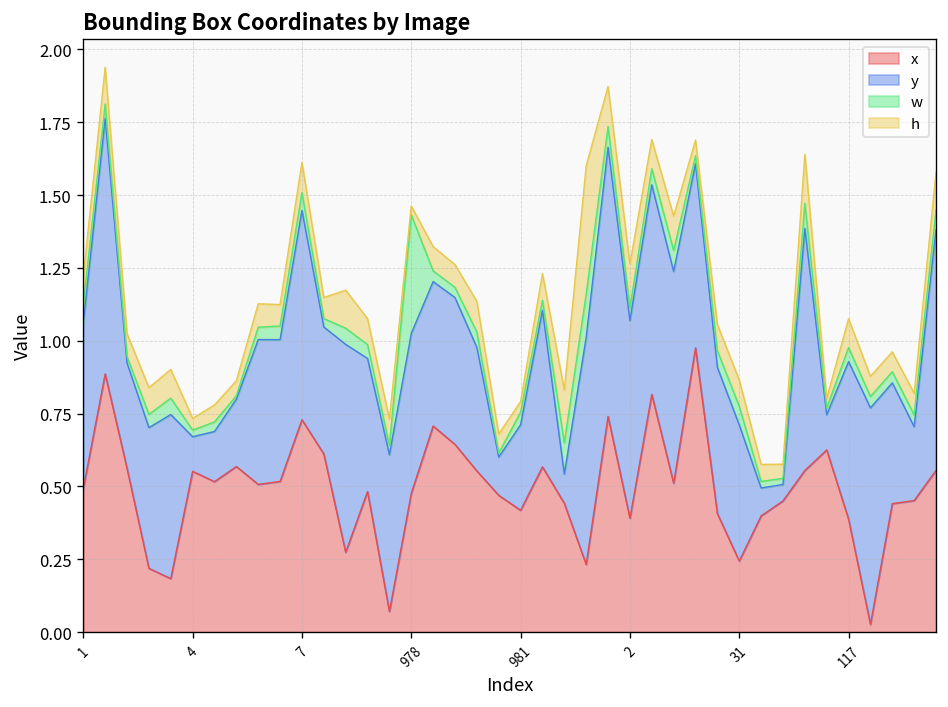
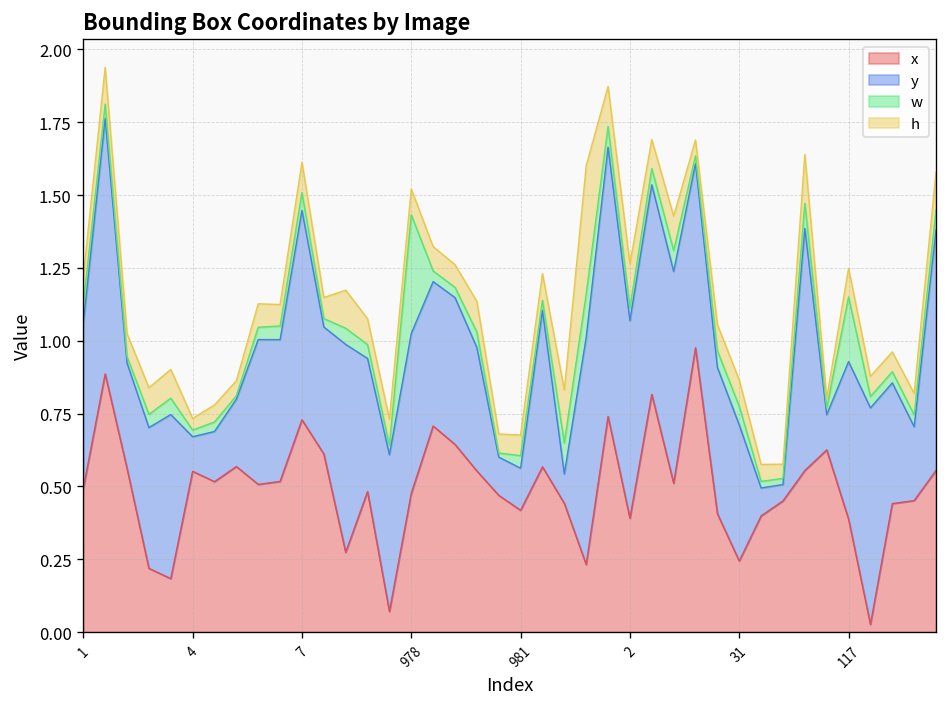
  {
    "x": {
      "978": 0.48,
      "981": 0.42,
      "117": 0.39
    },
    "y": {
      "978": 0.55,
-     "981": 0.29,
+     "981": 0.14,
      "117": 0.54
    },
    "w": {
      "978": 0.41,
      "981": 0.04,
-     "117": 0.05
+     "117": 0.22
    },
    "h": {
-     "978": 0.03,
-     "981": 0.04,
+     "978": 0.09,
+     "981": 0.07,
      "117": 0.10
    }
  }
